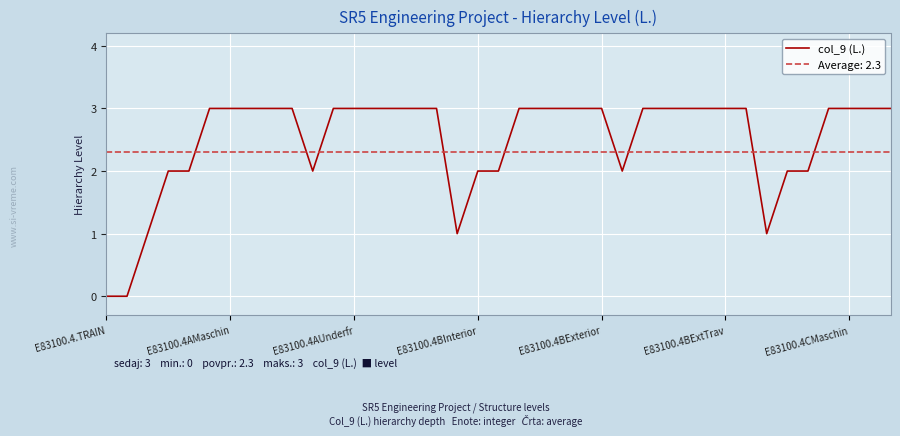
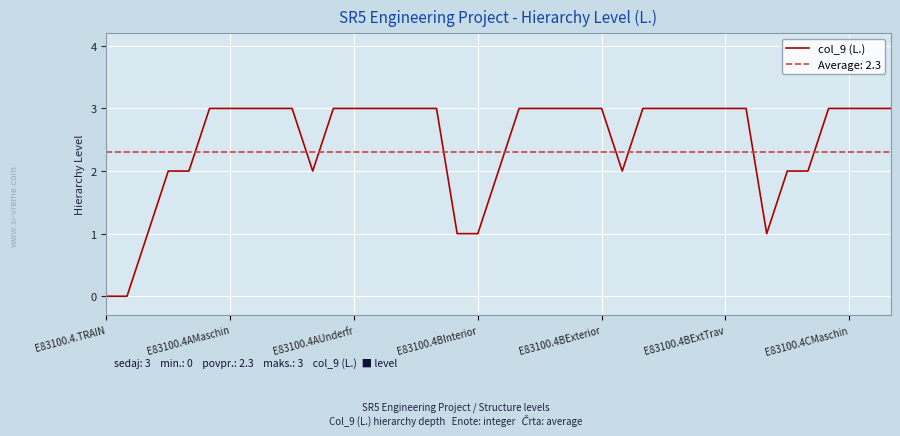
  {
    "E83100.4.TRAIN": 0,
    "E83100.4AMaschin": 3,
    "E83100.4AUnderfr": 3,
-   "E83100.4BInterior": 2,
+   "E83100.4BInterior": 1,
    "E83100.4BExterior": 3,
    "E83100.4BExtTrav": 3,
    "E83100.4CMaschin": 3
  }
